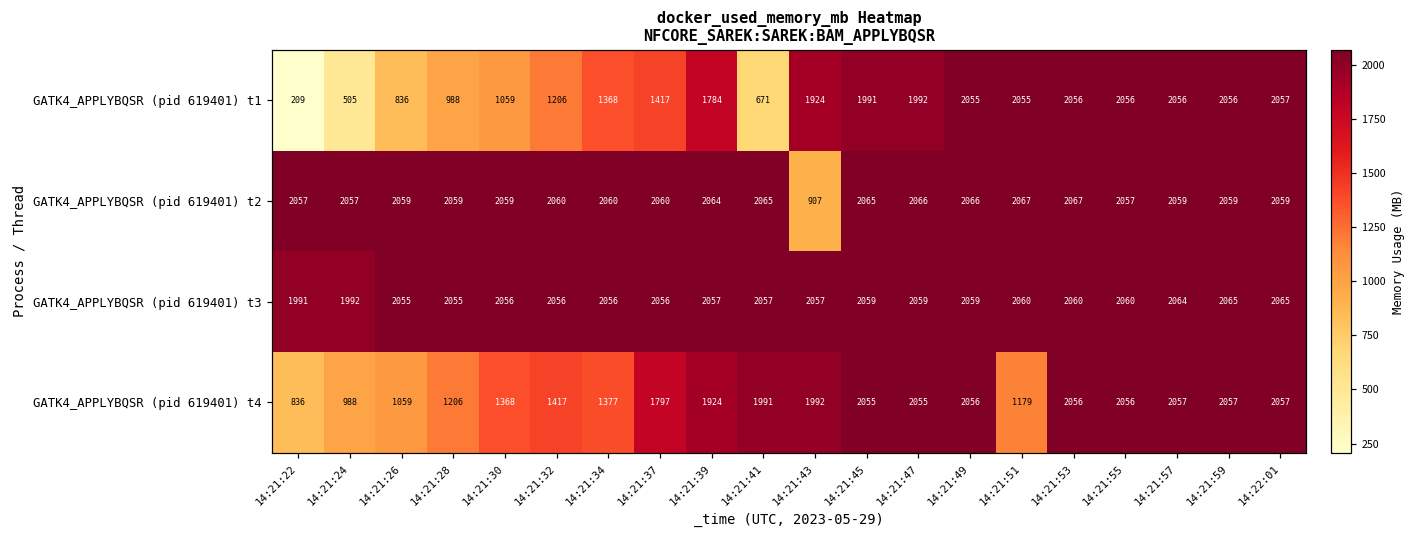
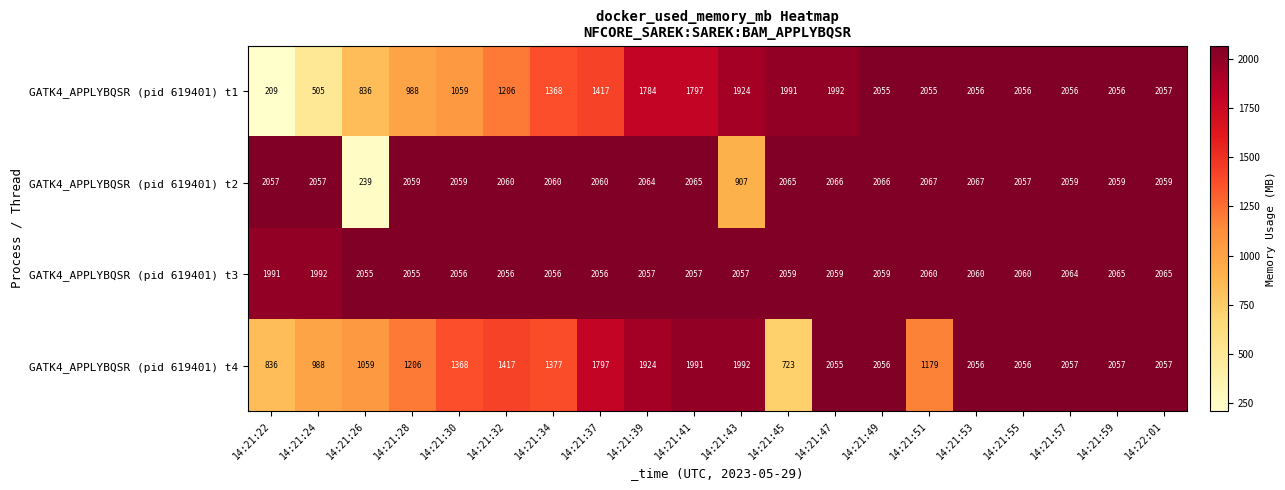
  {
    "GATK4_APPLYBQSR (pid 619401) t1": {
      "14:21:22": 209,
      "14:21:24": 505,
      "14:21:26": 836,
      "14:21:28": 988,
      "14:21:30": 1059,
      "14:21:32": 1206,
      "14:21:34": 1368,
      "14:21:37": 1417,
      "14:21:39": 1784,
-     "14:21:41": 671,
+     "14:21:41": 1797,
      "14:21:43": 1924,
      "14:21:45": 1991,
      "14:21:47": 1992,
      "14:21:49": 2055,
      "14:21:51": 2055,
      "14:21:53": 2056,
      "14:21:55": 2056,
      "14:21:57": 2056,
      "14:21:59": 2056,
      "14:22:01": 2057
    },
    "GATK4_APPLYBQSR (pid 619401) t2": {
      "14:21:22": 2057,
      "14:21:24": 2057,
-     "14:21:26": 2059,
+     "14:21:26": 239,
      "14:21:28": 2059,
      "14:21:30": 2059,
      "14:21:32": 2060,
      "14:21:34": 2060,
      "14:21:37": 2060,
      "14:21:39": 2064,
      "14:21:41": 2065,
      "14:21:43": 907,
      "14:21:45": 2065,
      "14:21:47": 2066,
      "14:21:49": 2066,
      "14:21:51": 2067,
      "14:21:53": 2067,
      "14:21:55": 2057,
      "14:21:57": 2059,
      "14:21:59": 2059,
      "14:22:01": 2059
    },
    "GATK4_APPLYBQSR (pid 619401) t3": {
      "14:21:22": 1991,
      "14:21:24": 1992,
      "14:21:26": 2055,
      "14:21:28": 2055,
      "14:21:30": 2056,
      "14:21:32": 2056,
      "14:21:34": 2056,
      "14:21:37": 2056,
      "14:21:39": 2057,
      "14:21:41": 2057,
      "14:21:43": 2057,
      "14:21:45": 2059,
      "14:21:47": 2059,
      "14:21:49": 2059,
      "14:21:51": 2060,
      "14:21:53": 2060,
      "14:21:55": 2060,
      "14:21:57": 2064,
      "14:21:59": 2065,
      "14:22:01": 2065
    },
    "GATK4_APPLYBQSR (pid 619401) t4": {
      "14:21:22": 836,
      "14:21:24": 988,
      "14:21:26": 1059,
      "14:21:28": 1206,
      "14:21:30": 1368,
      "14:21:32": 1417,
      "14:21:34": 1377,
      "14:21:37": 1797,
      "14:21:39": 1924,
      "14:21:41": 1991,
      "14:21:43": 1992,
-     "14:21:45": 2055,
+     "14:21:45": 723,
      "14:21:47": 2055,
      "14:21:49": 2056,
      "14:21:51": 1179,
      "14:21:53": 2056,
      "14:21:55": 2056,
      "14:21:57": 2057,
      "14:21:59": 2057,
      "14:22:01": 2057
    }
  }
